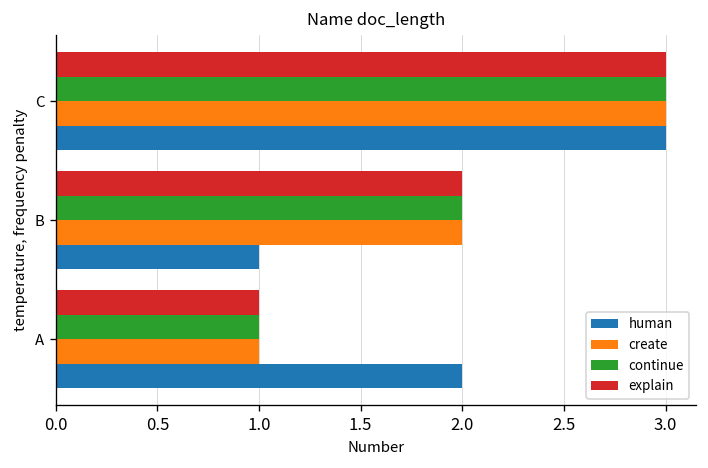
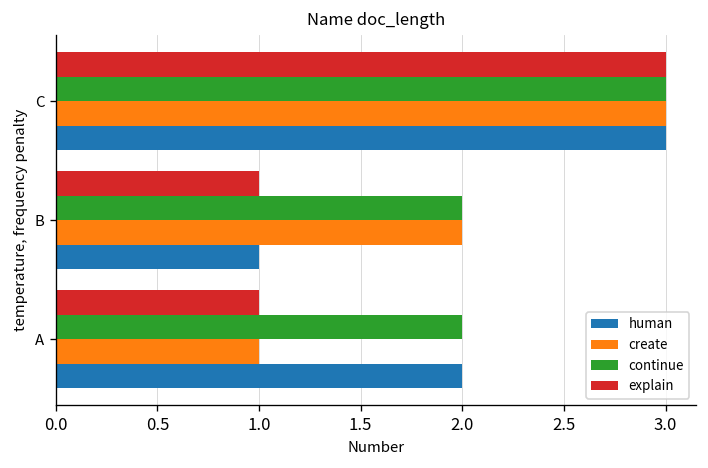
  {
    "human": {
      "C": 3,
      "B": 1,
      "A": 2
    },
    "create": {
      "C": 3,
      "B": 2,
      "A": 1
    },
    "continue": {
      "C": 3,
      "B": 2,
-     "A": 1
+     "A": 2
    },
    "explain": {
      "C": 3,
-     "B": 2,
+     "B": 1,
      "A": 1
    }
  }
